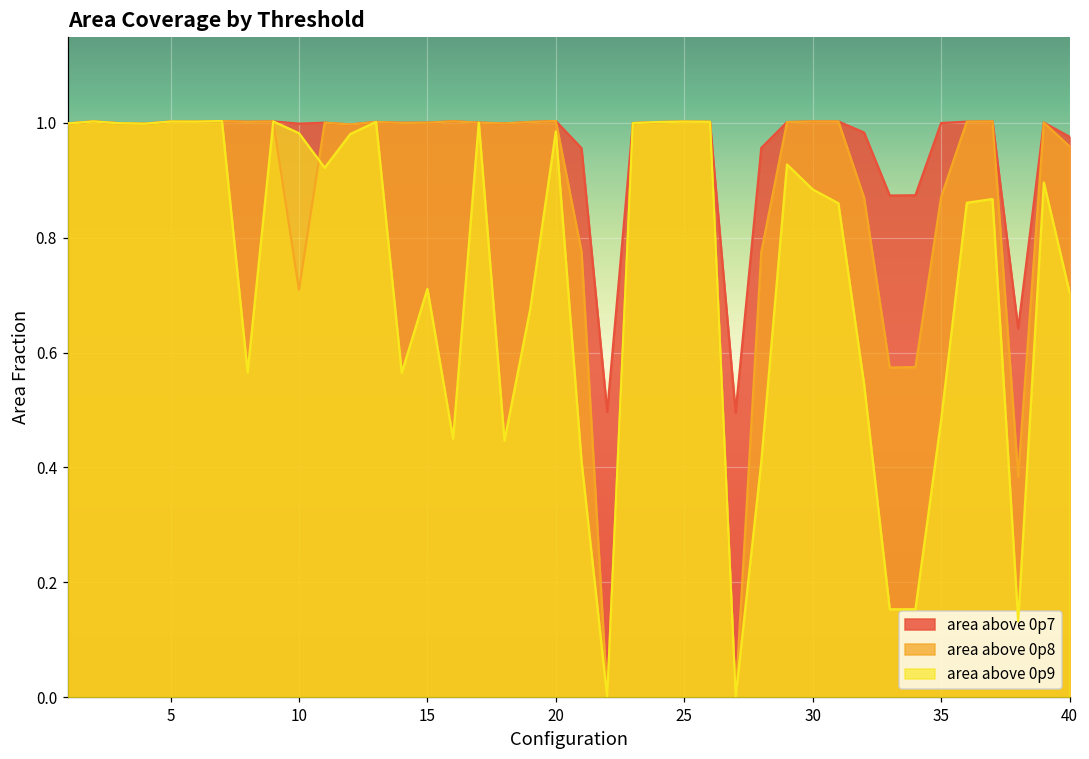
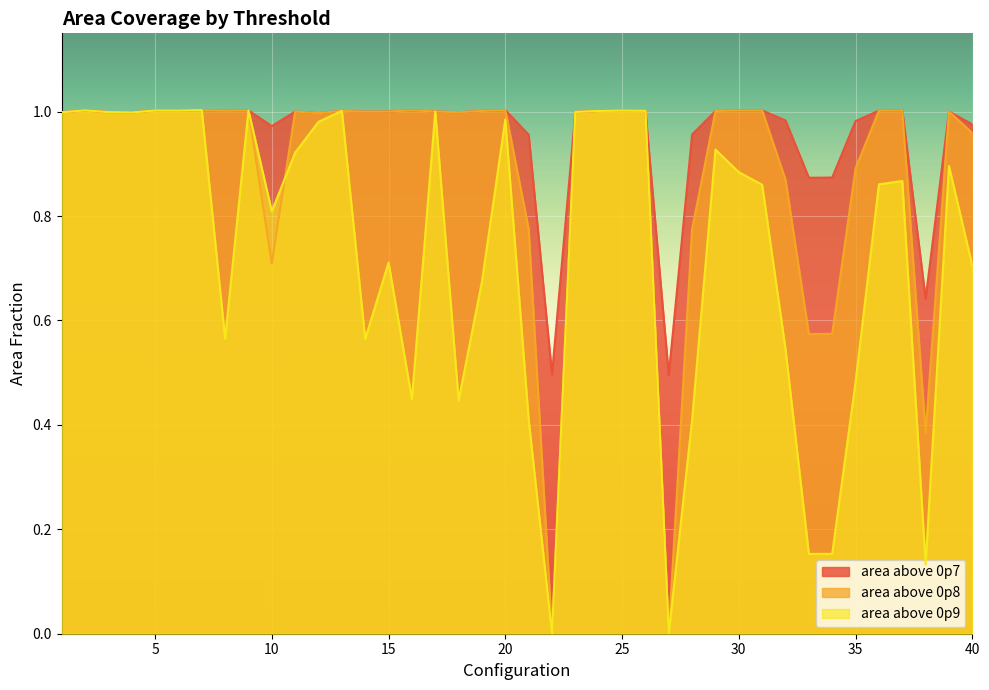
  {
    "area above 0p7": {
-     "10": 1.00,
-     "35": 1.00,
+     "10": 0.97,
+     "35": 0.98,
      "40": 0.98
    },
    "area above 0p8": {
      "10": 0.71,
-     "35": 0.87,
+     "35": 0.89,
      "40": 0.96
    },
    "area above 0p9": {
-     "10": 0.98,
+     "10": 0.81,
      "15": 0.71,
      "20": 0.99,
      "30": 0.88,
      "35": 0.48,
      "40": 0.70
    }
  }
